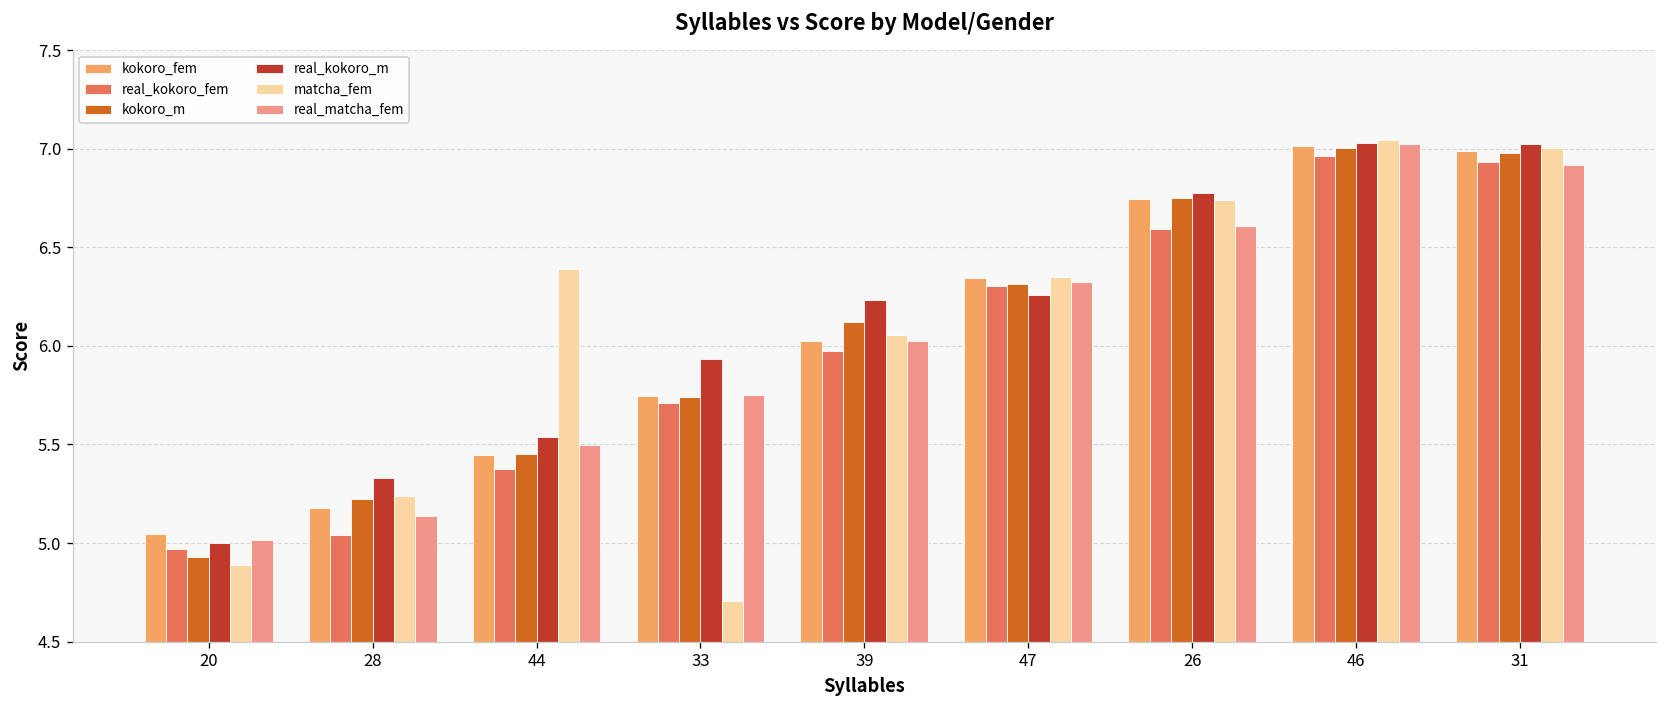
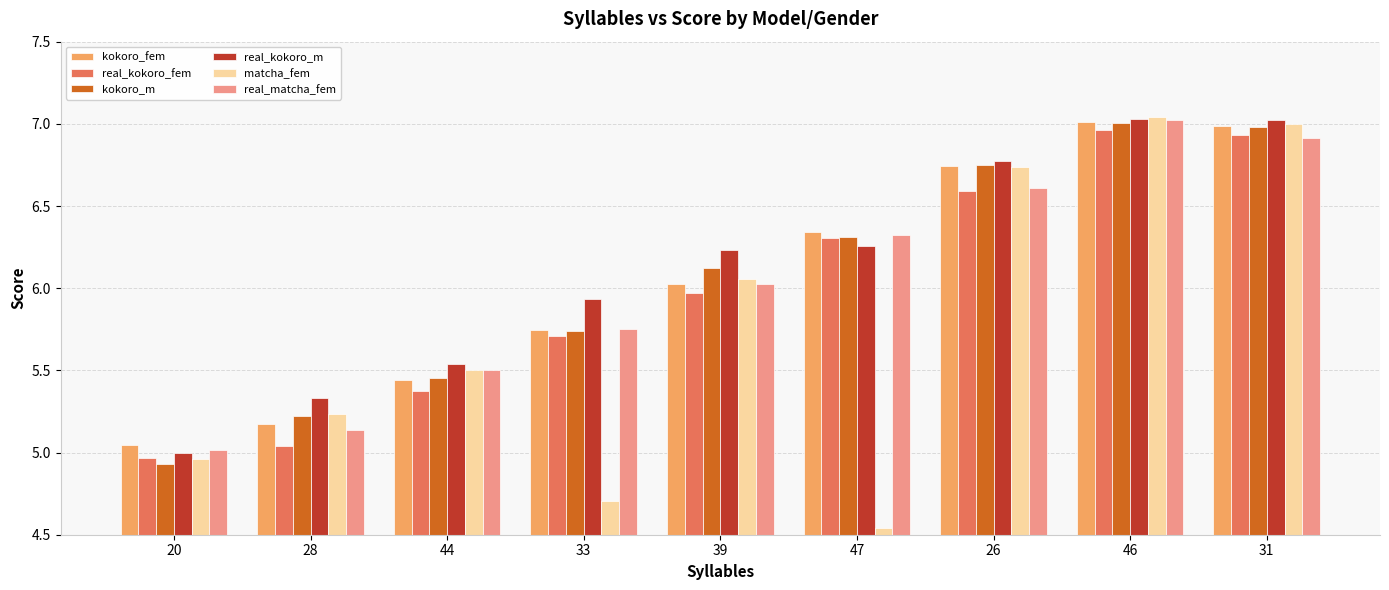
  {
    "matcha_fem": {
-     "20": 4.89,
+     "20": 4.96,
      "28": 5.24,
-     "44": 6.39,
+     "44": 5.50,
      "33": 4.70,
      "39": 6.05,
-     "47": 6.35,
+     "47": 4.54,
      "26": 6.74,
      "46": 7.04,
      "31": 7.00
    }
  }
